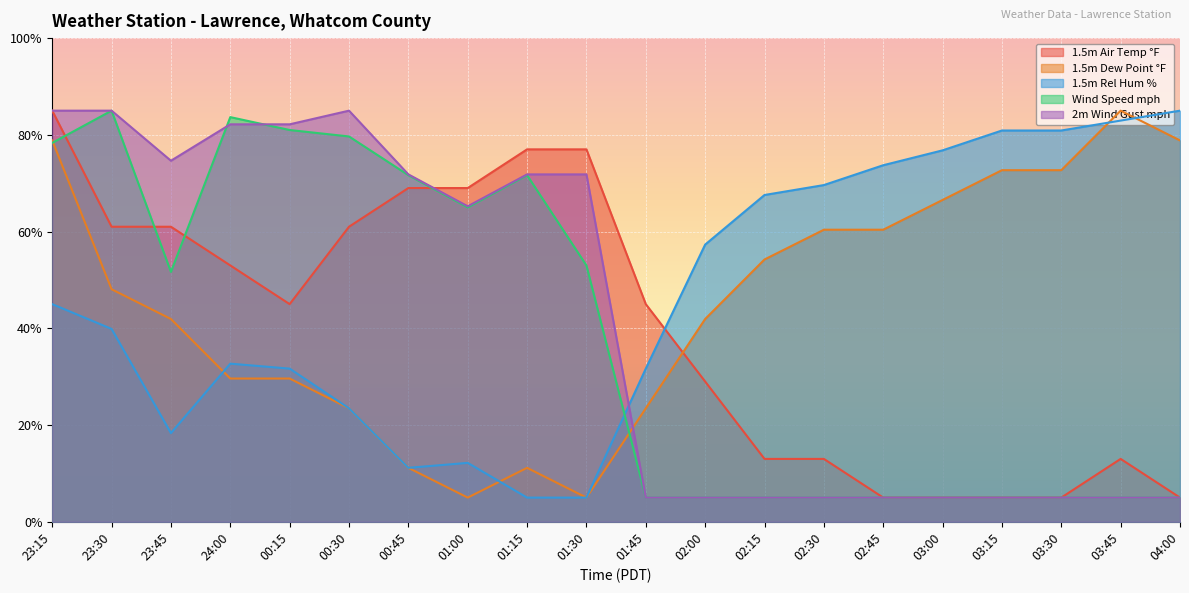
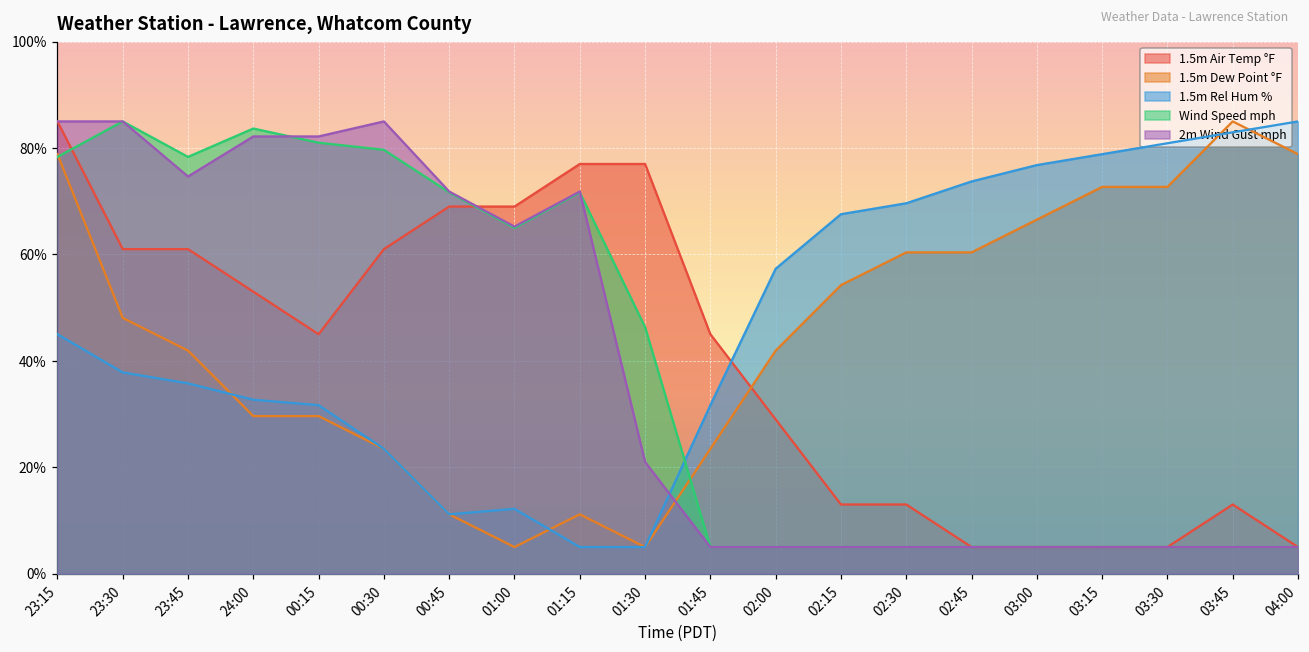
  {
    "1.5m Rel Hum %": {
      "23:15": "45%",
-     "23:30": "40%",
-     "23:45": "18%",
+     "23:30": "38%",
+     "23:45": "36%",
      "24:00": "33%",
      "00:15": "32%",
      "01:00": "12%",
      "01:15": "5%",
      "01:45": "32%",
      "02:00": "57%",
      "02:15": "68%",
      "02:30": "70%",
      "02:45": "74%",
      "03:00": "77%",
-     "03:15": "81%",
+     "03:15": "79%",
      "03:30": "81%",
      "04:00": "85%"
    },
    "Wind Speed mph": {
-     "23:45": "52%",
+     "23:45": "78%",
      "24:00": "84%",
      "00:15": "81%",
      "00:30": "80%",
-     "01:30": "53%"
+     "01:30": "46%"
    },
    "2m Wind Gust mph": {
      "23:45": "75%",
      "24:00": "82%",
      "00:15": "82%",
      "00:30": "85%",
-     "01:30": "72%"
+     "01:30": "21%"
    }
  }
